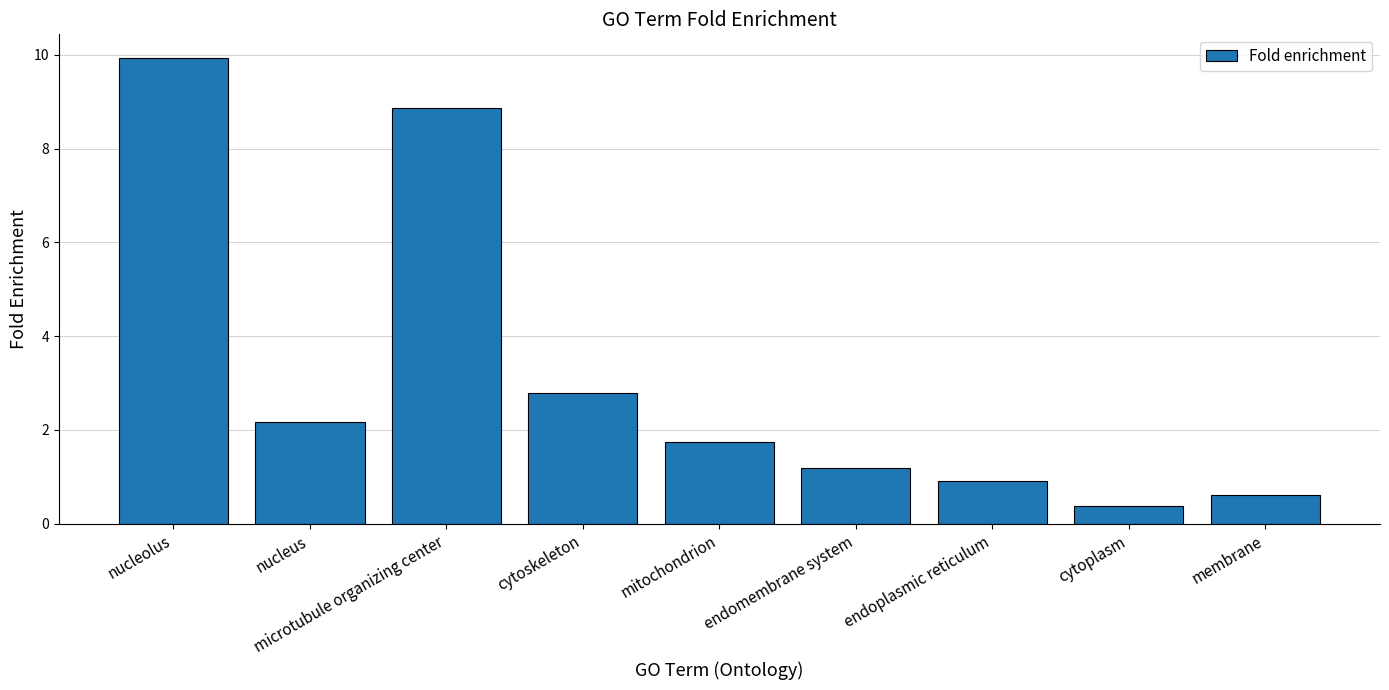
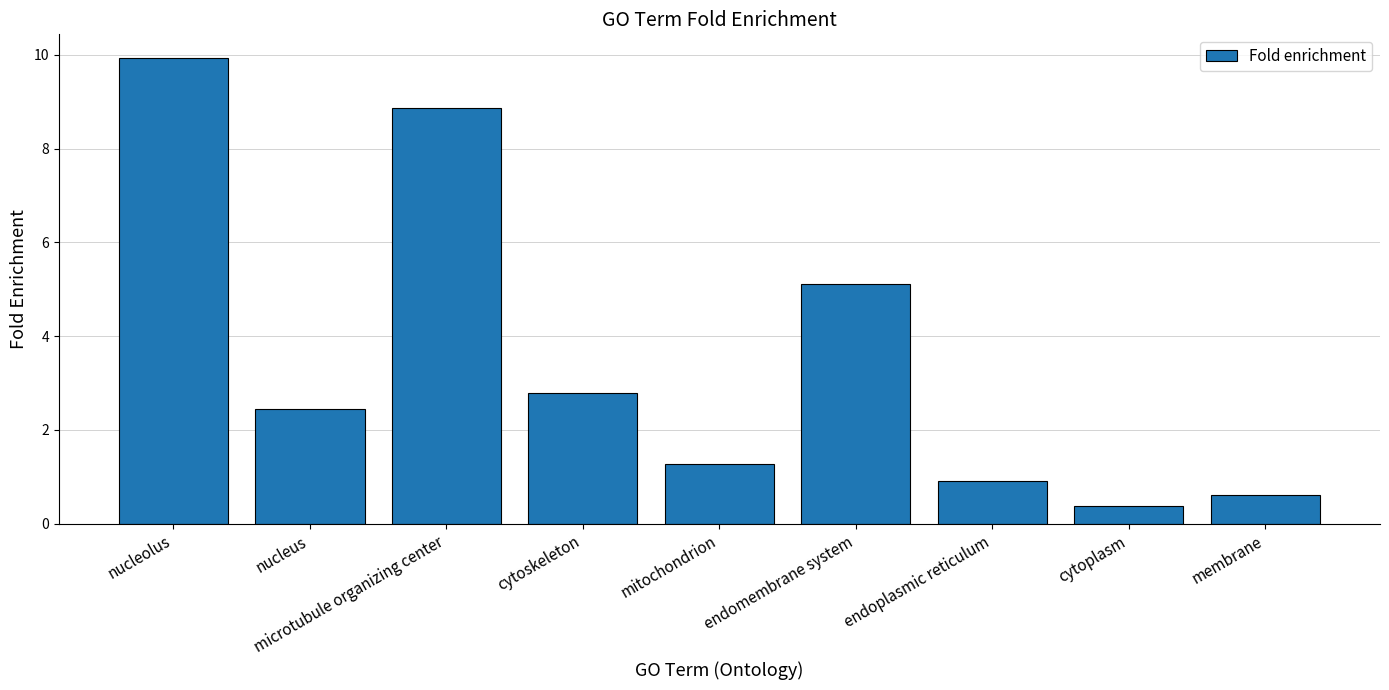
  {
    "nucleolus": 9.9,
-   "nucleus": 2.2,
+   "nucleus": 2.5,
    "microtubule organizing center": 8.9,
    "cytoskeleton": 2.8,
-   "mitochondrion": 1.7,
-   "endomembrane system": 1.2,
+   "mitochondrion": 1.3,
+   "endomembrane system": 5.1,
    "endoplasmic reticulum": 0.9,
    "cytoplasm": 0.4,
    "membrane": 0.6
  }
